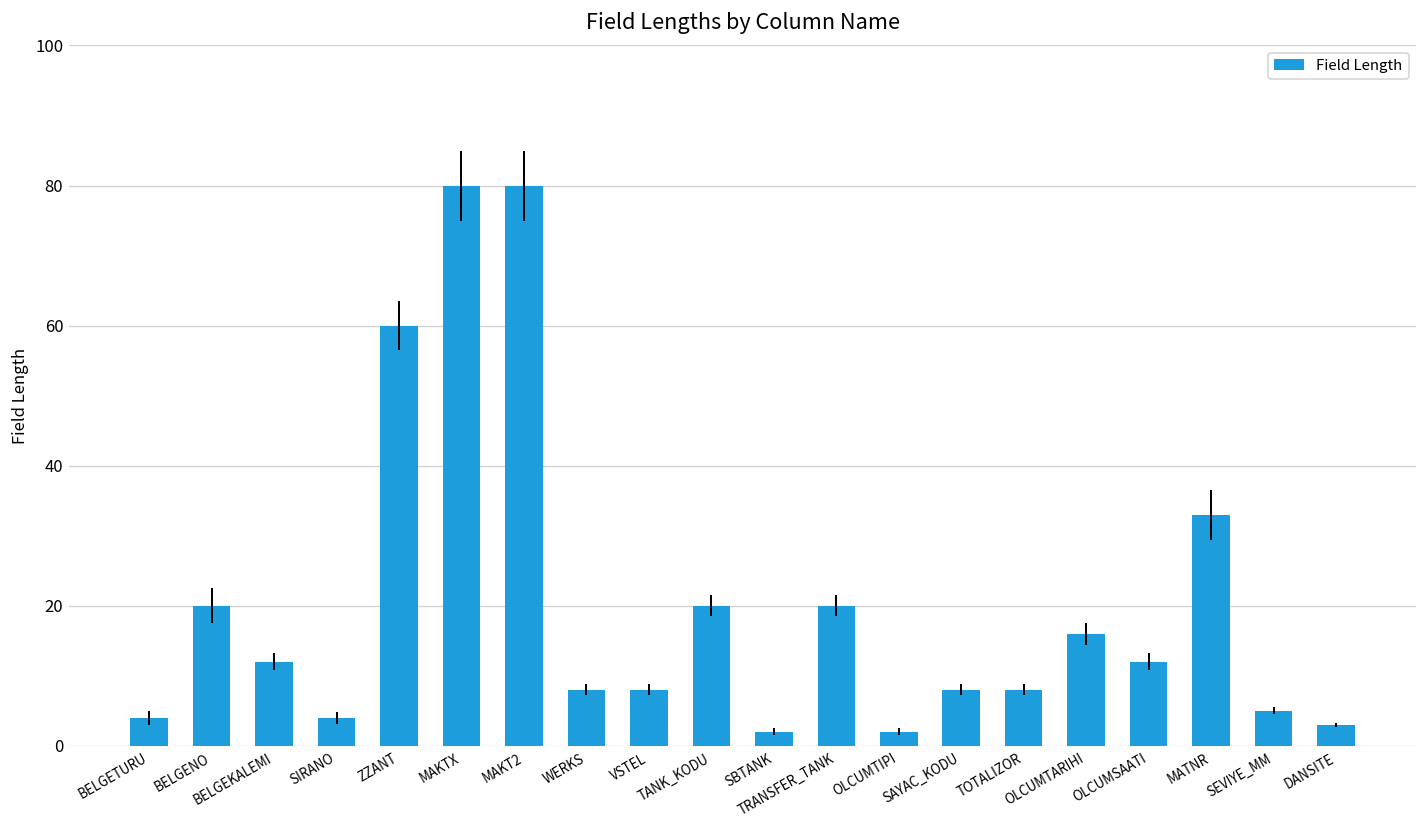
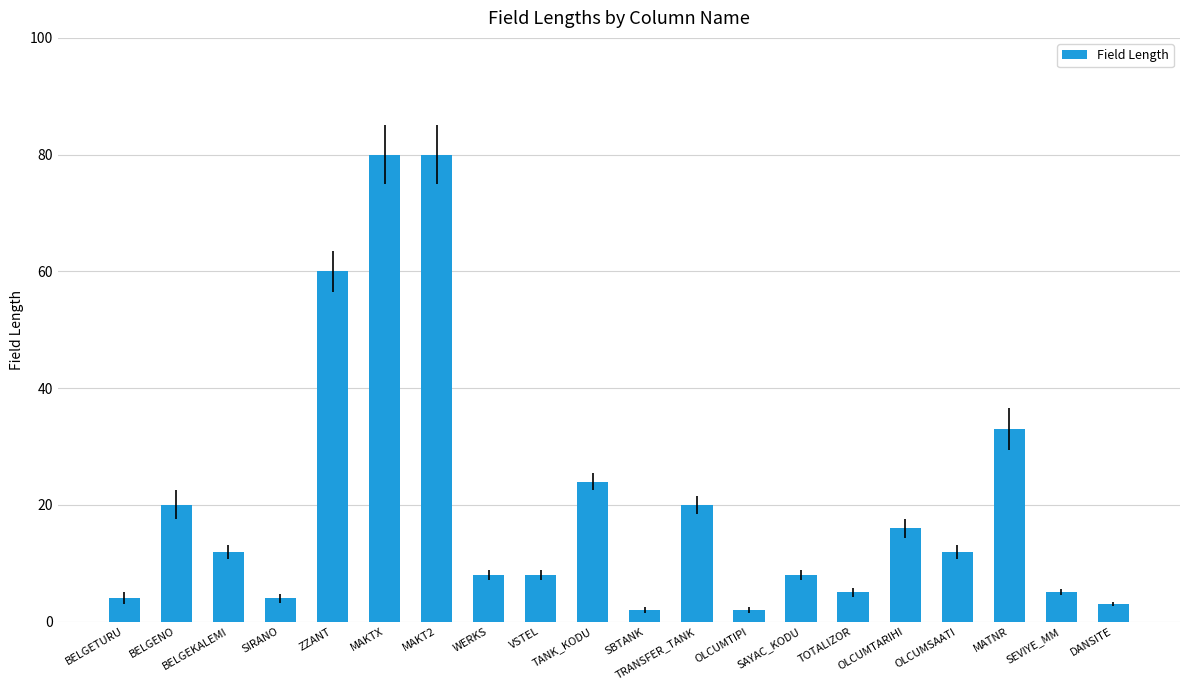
  {
    "BELGETURU": 4,
    "BELGENO": 20,
    "BELGEKALEMI": 12,
    "SIRANO": 4,
    "ZZANT": 60,
    "MAKTX": 80,
    "MAKT2": 80,
    "WERKS": 8,
    "VSTEL": 8,
-   "TANK_KODU": 20,
+   "TANK_KODU": 24,
    "SBTANK": 2,
    "TRANSFER_TANK": 20,
    "OLCUMTIPI": 2,
    "SAYAC_KODU": 8,
-   "TOTALIZOR": 8,
+   "TOTALIZOR": 5,
    "OLCUMTARIHI": 16,
    "OLCUMSAATI": 12,
    "MATNR": 33,
    "SEVIYE_MM": 5,
    "DANSITE": 3
  }
